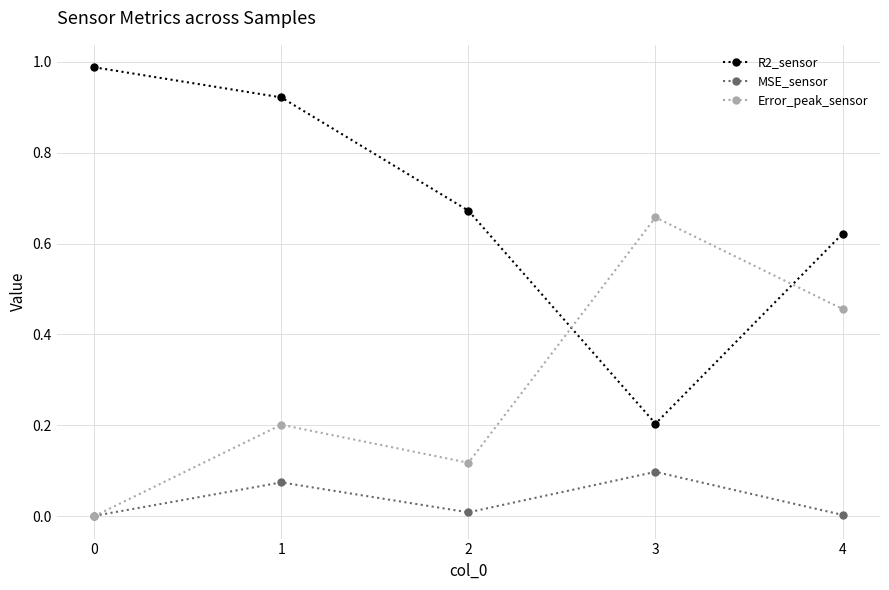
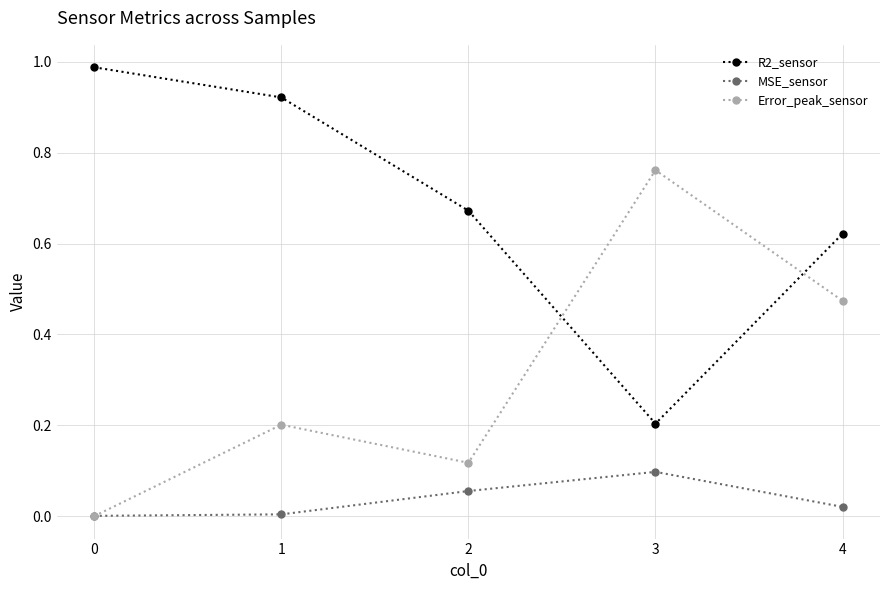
  {
    "R2_sensor": {
      "0": 0.99,
      "1": 0.92,
      "2": 0.67,
      "3": 0.20,
      "4": 0.62
    },
    "MSE_sensor": {
-     "1": 0.07,
-     "2": 0.01,
+     "1": 0.00,
+     "2": 0.06,
      "3": 0.10,
-     "4": 0.00
+     "4": 0.02
    },
    "Error_peak_sensor": {
      "1": 0.20,
      "2": 0.12,
-     "3": 0.66,
-     "4": 0.46
+     "3": 0.76,
+     "4": 0.47
    }
  }
